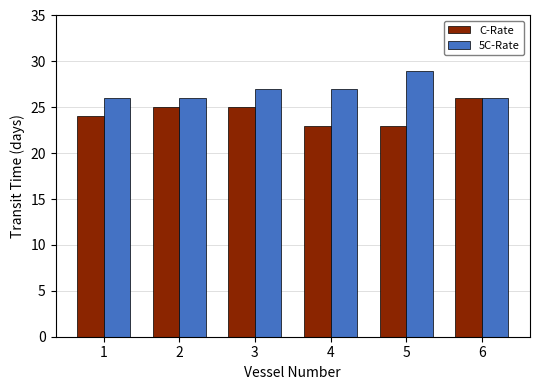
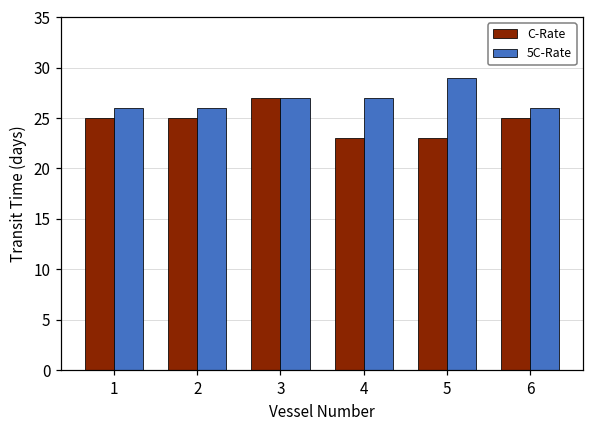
  {
    "C-Rate": {
-     "1": 24,
+     "1": 25,
      "2": 25,
-     "3": 25,
+     "3": 27,
      "4": 23,
      "5": 23,
-     "6": 26
+     "6": 25
    },
    "5C-Rate": {
      "1": 26,
      "2": 26,
      "3": 27,
      "4": 27,
      "5": 29,
      "6": 26
    }
  }
